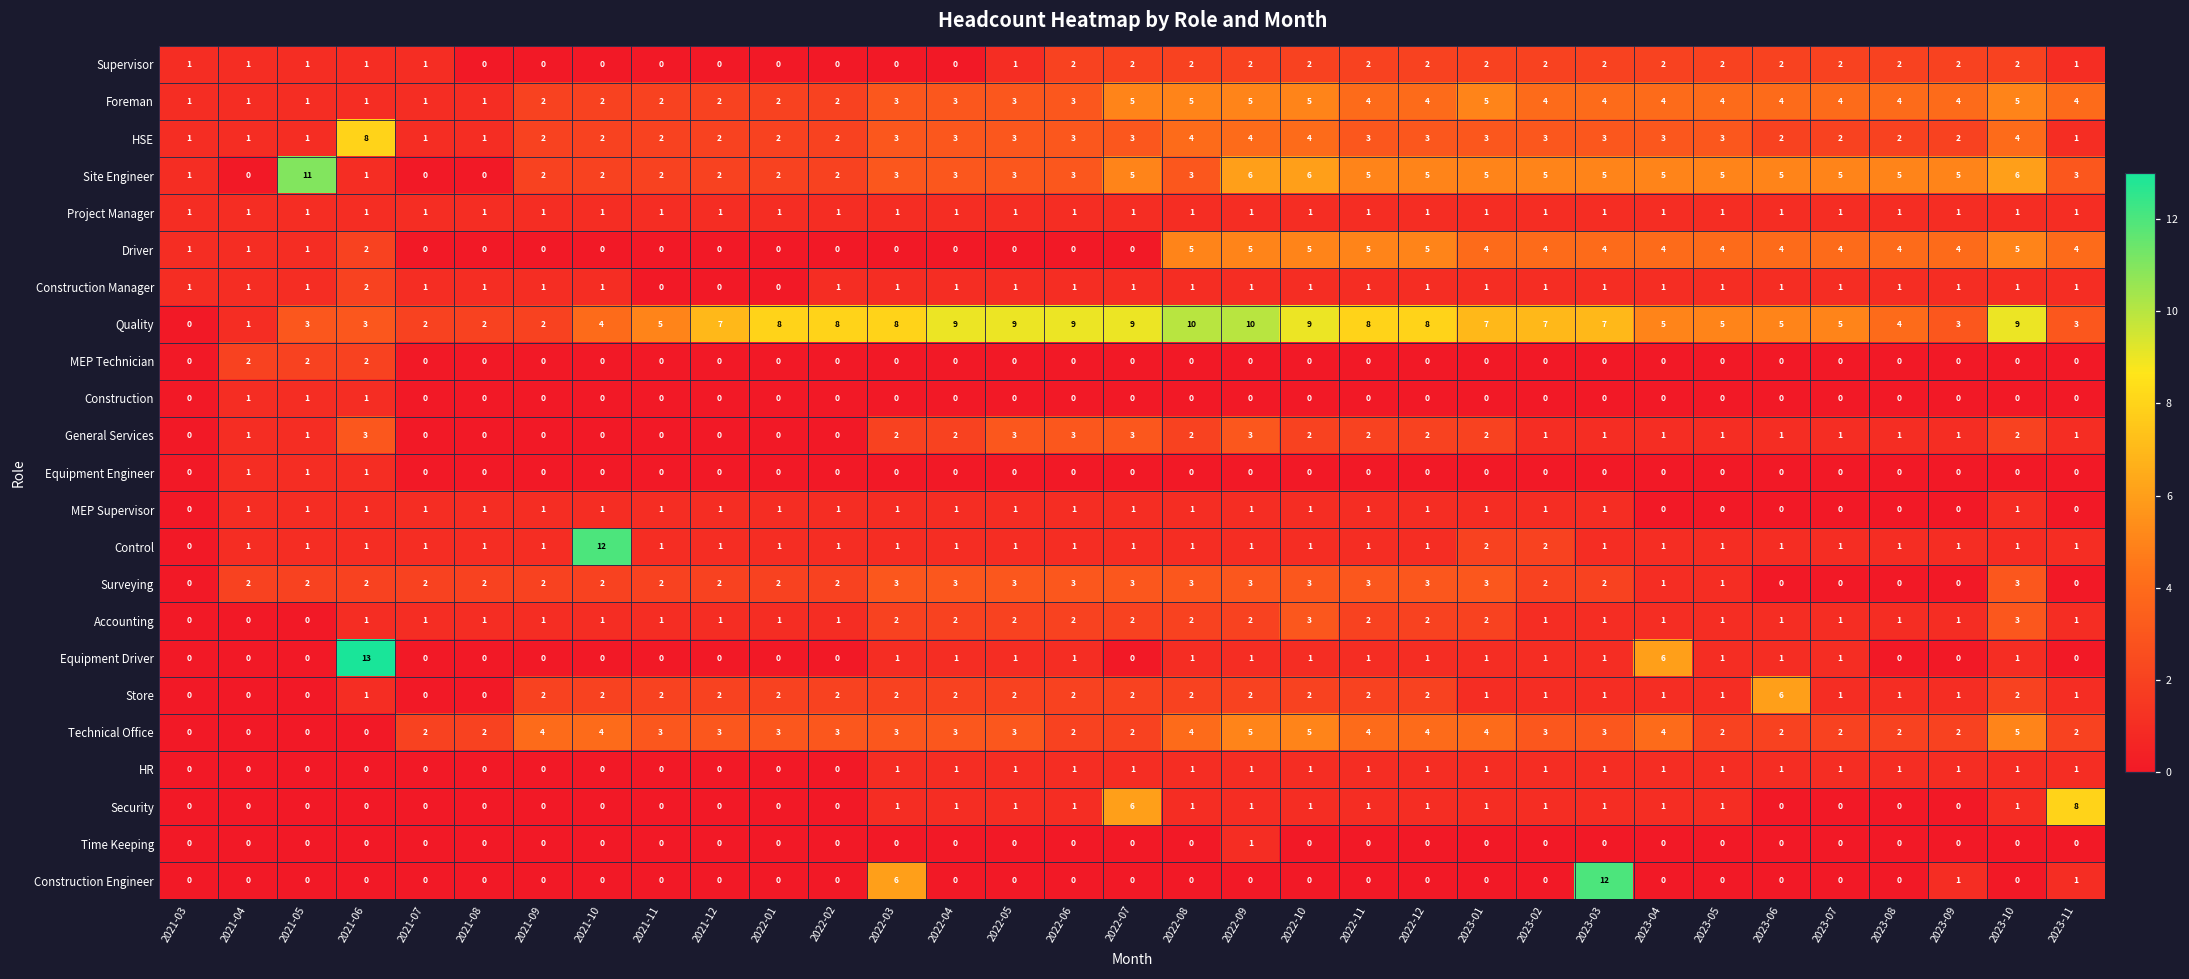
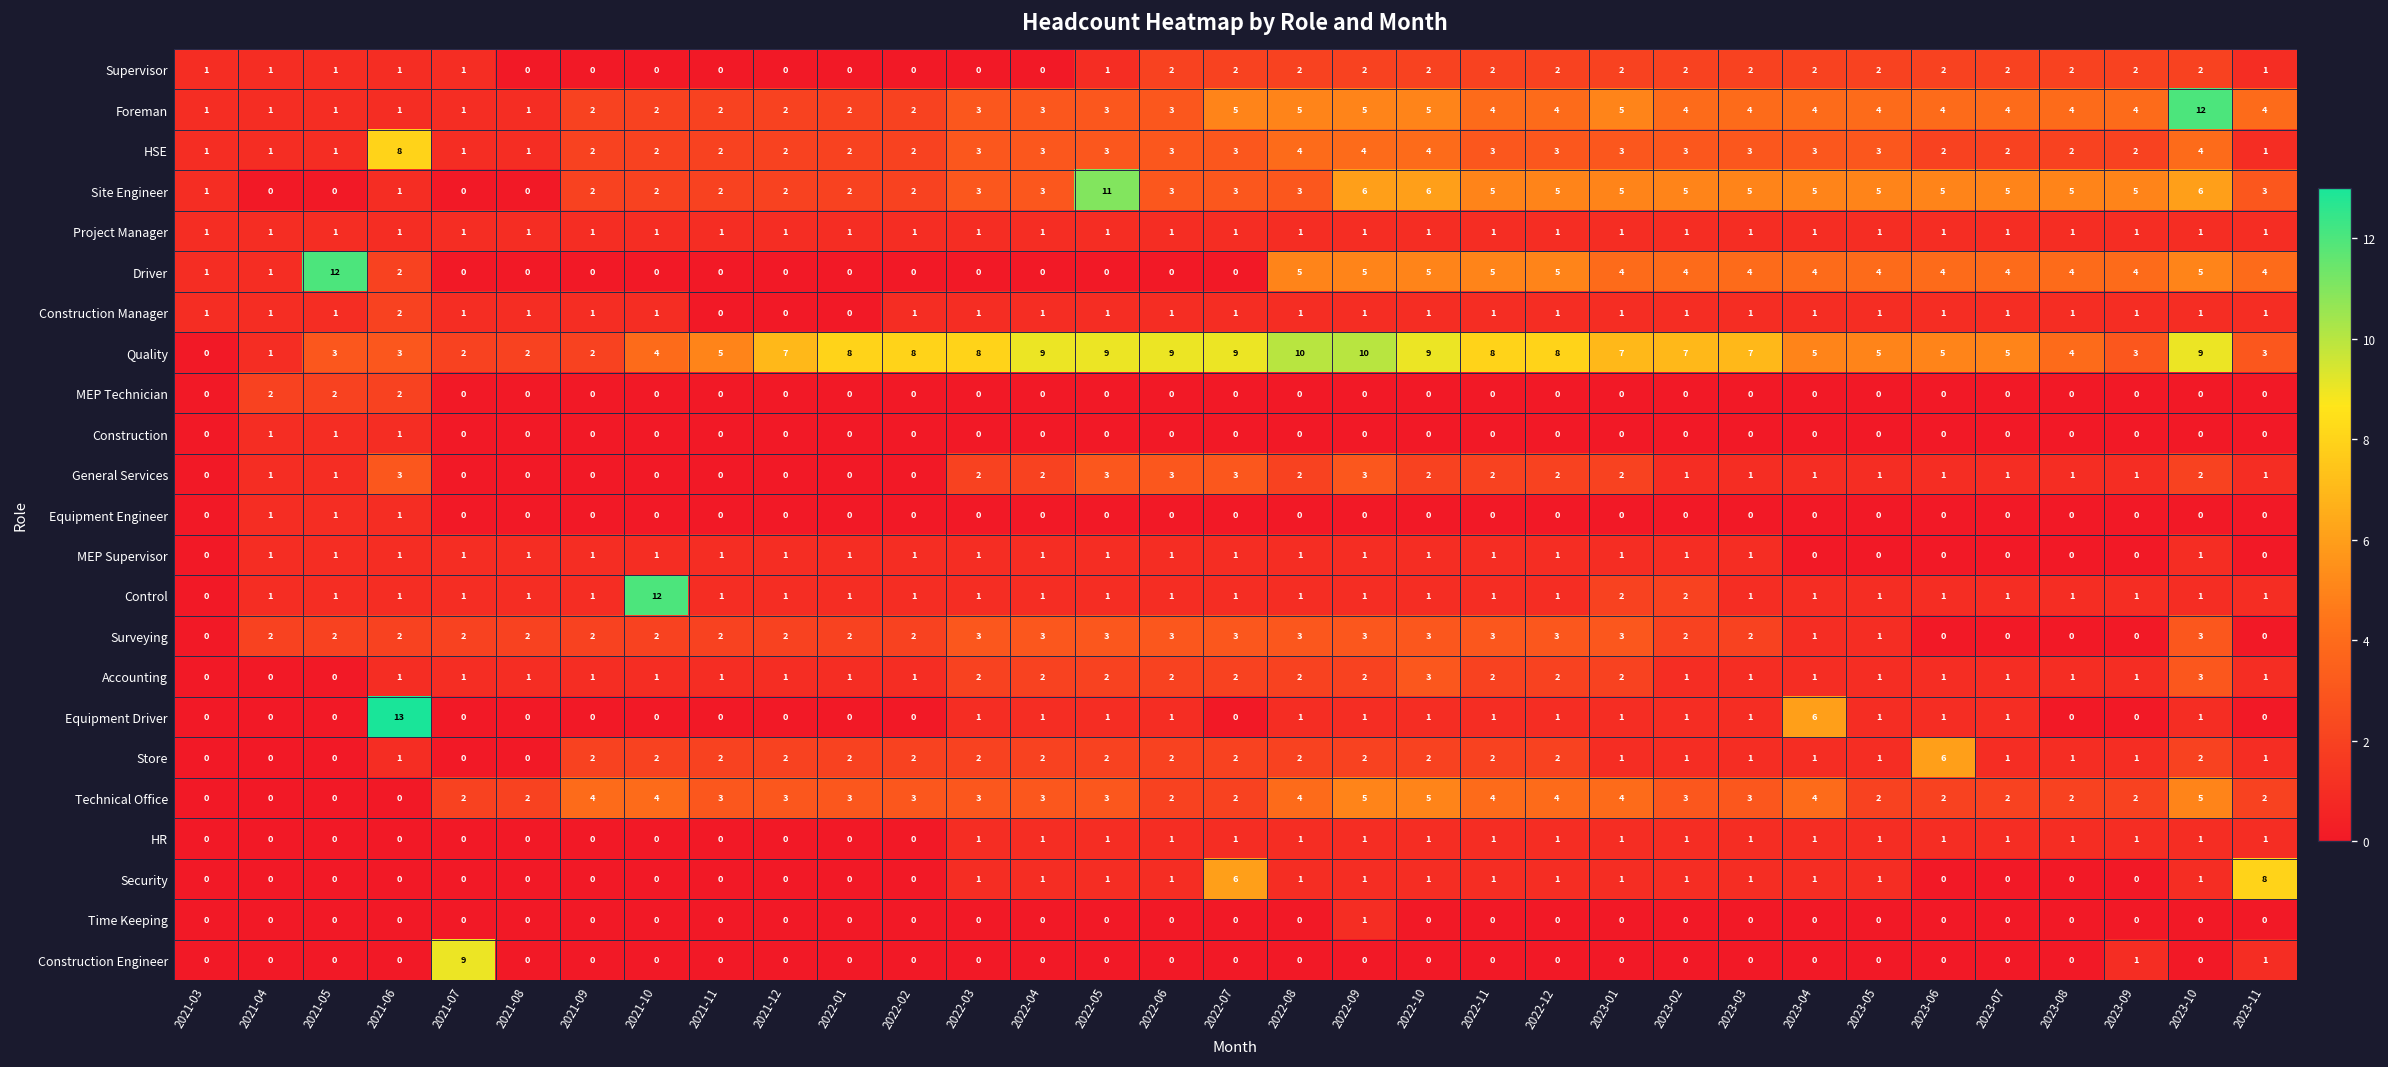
  {
    "Foreman": {
      "2021-03": 1,
      "2021-04": 1,
      "2021-05": 1,
      "2021-06": 1,
      "2021-07": 1,
      "2021-08": 1,
      "2021-09": 2,
      "2021-10": 2,
      "2021-11": 2,
      "2021-12": 2,
      "2022-01": 2,
      "2022-02": 2,
      "2022-03": 3,
      "2022-04": 3,
      "2022-05": 3,
      "2022-06": 3,
      "2022-07": 5,
      "2022-08": 5,
      "2022-09": 5,
      "2022-10": 5,
      "2022-11": 4,
      "2022-12": 4,
      "2023-01": 5,
      "2023-02": 4,
      "2023-03": 4,
      "2023-04": 4,
      "2023-05": 4,
      "2023-06": 4,
      "2023-07": 4,
      "2023-08": 4,
      "2023-09": 4,
-     "2023-10": 5,
+     "2023-10": 12,
      "2023-11": 4
    },
    "Site Engineer": {
      "2021-03": 1,
      "2021-04": 0,
-     "2021-05": 11,
+     "2021-05": 0,
      "2021-06": 1,
      "2021-07": 0,
      "2021-08": 0,
      "2021-09": 2,
      "2021-10": 2,
      "2021-11": 2,
      "2021-12": 2,
      "2022-01": 2,
      "2022-02": 2,
      "2022-03": 3,
      "2022-04": 3,
-     "2022-05": 3,
+     "2022-05": 11,
      "2022-06": 3,
-     "2022-07": 5,
+     "2022-07": 3,
      "2022-08": 3,
      "2022-09": 6,
      "2022-10": 6,
      "2022-11": 5,
      "2022-12": 5,
      "2023-01": 5,
      "2023-02": 5,
      "2023-03": 5,
      "2023-04": 5,
      "2023-05": 5,
      "2023-06": 5,
      "2023-07": 5,
      "2023-08": 5,
      "2023-09": 5,
      "2023-10": 6,
      "2023-11": 3
    },
    "Driver": {
      "2021-03": 1,
      "2021-04": 1,
-     "2021-05": 1,
+     "2021-05": 12,
      "2021-06": 2,
      "2021-07": 0,
      "2021-08": 0,
      "2021-09": 0,
      "2021-10": 0,
      "2021-11": 0,
      "2021-12": 0,
      "2022-01": 0,
      "2022-02": 0,
      "2022-03": 0,
      "2022-04": 0,
      "2022-05": 0,
      "2022-06": 0,
      "2022-07": 0,
      "2022-08": 5,
      "2022-09": 5,
      "2022-10": 5,
      "2022-11": 5,
      "2022-12": 5,
      "2023-01": 4,
      "2023-02": 4,
      "2023-03": 4,
      "2023-04": 4,
      "2023-05": 4,
      "2023-06": 4,
      "2023-07": 4,
      "2023-08": 4,
      "2023-09": 4,
      "2023-10": 5,
      "2023-11": 4
    },
    "Construction Engineer": {
      "2021-03": 0,
      "2021-04": 0,
      "2021-05": 0,
      "2021-06": 0,
-     "2021-07": 0,
+     "2021-07": 9,
      "2021-08": 0,
      "2021-09": 0,
      "2021-10": 0,
      "2021-11": 0,
      "2021-12": 0,
      "2022-01": 0,
      "2022-02": 0,
-     "2022-03": 6,
+     "2022-03": 0,
      "2022-04": 0,
      "2022-05": 0,
      "2022-06": 0,
      "2022-07": 0,
      "2022-08": 0,
      "2022-09": 0,
      "2022-10": 0,
      "2022-11": 0,
      "2022-12": 0,
      "2023-01": 0,
      "2023-02": 0,
-     "2023-03": 12,
+     "2023-03": 0,
      "2023-04": 0,
      "2023-05": 0,
      "2023-06": 0,
      "2023-07": 0,
      "2023-08": 0,
      "2023-09": 1,
      "2023-10": 0,
      "2023-11": 1
    }
  }
